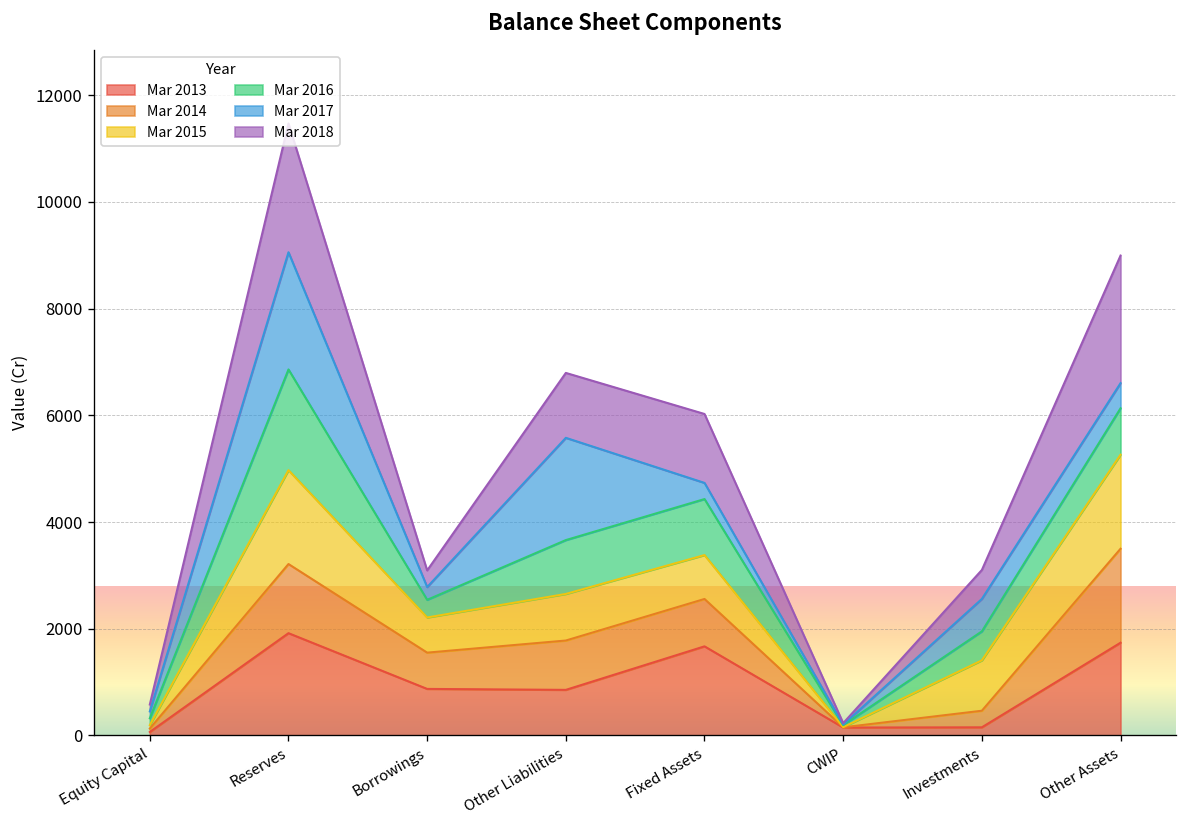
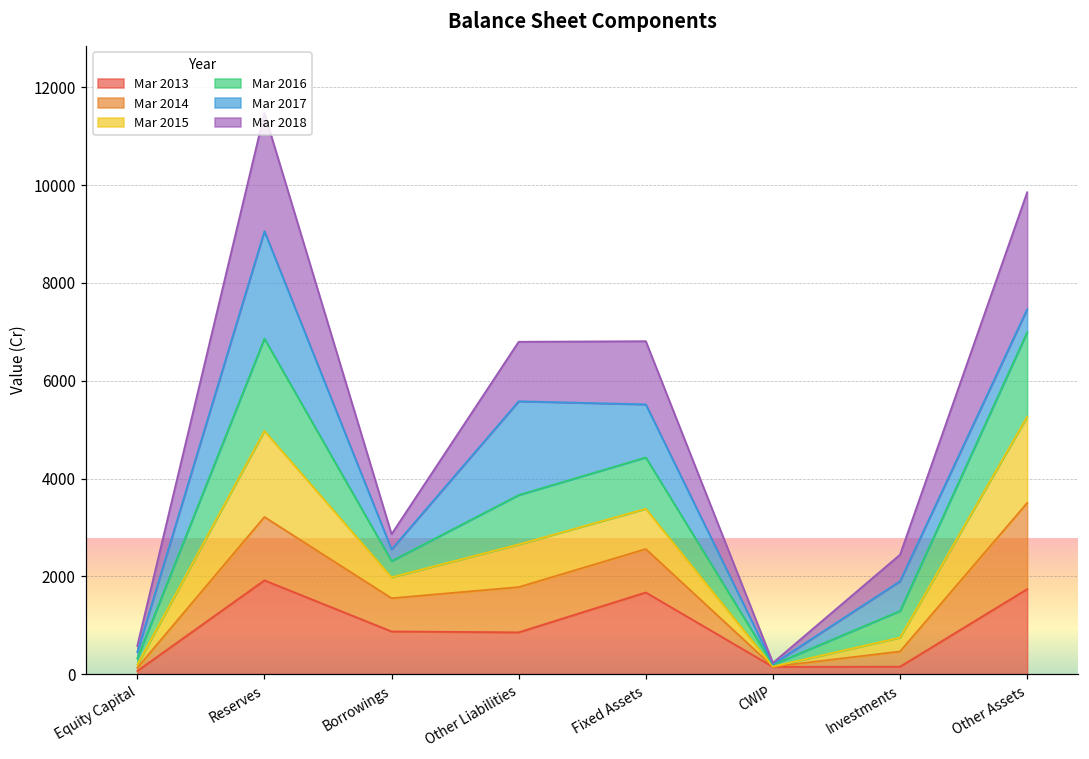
  {
    "Mar 2015": {
      "Equity Capital": 100,
      "Reserves": 1800,
-     "Borrowings": 700,
+     "Borrowings": 400,
      "Other Liabilities": 900,
      "Fixed Assets": 800,
-     "Investments": 900,
+     "Investments": 300,
      "Other Assets": 1800
    },
    "Mar 2016": {
      "Equity Capital": 100,
      "Reserves": 1900,
      "Borrowings": 300,
      "Other Liabilities": 1000,
      "Fixed Assets": 1100,
      "Investments": 500,
-     "Other Assets": 900
+     "Other Assets": 1700
    },
    "Mar 2017": {
      "Equity Capital": 100,
      "Reserves": 2200,
      "Borrowings": 200,
      "Other Liabilities": 1900,
-     "Fixed Assets": 300,
+     "Fixed Assets": 1100,
      "Investments": 600,
      "Other Assets": 500
    },
    "Mar 2018": {
      "Equity Capital": 100,
      "Borrowings": 300,
      "Other Liabilities": 1200,
      "Fixed Assets": 1300,
      "Investments": 500,
      "Other Assets": 2400
    }
  }
